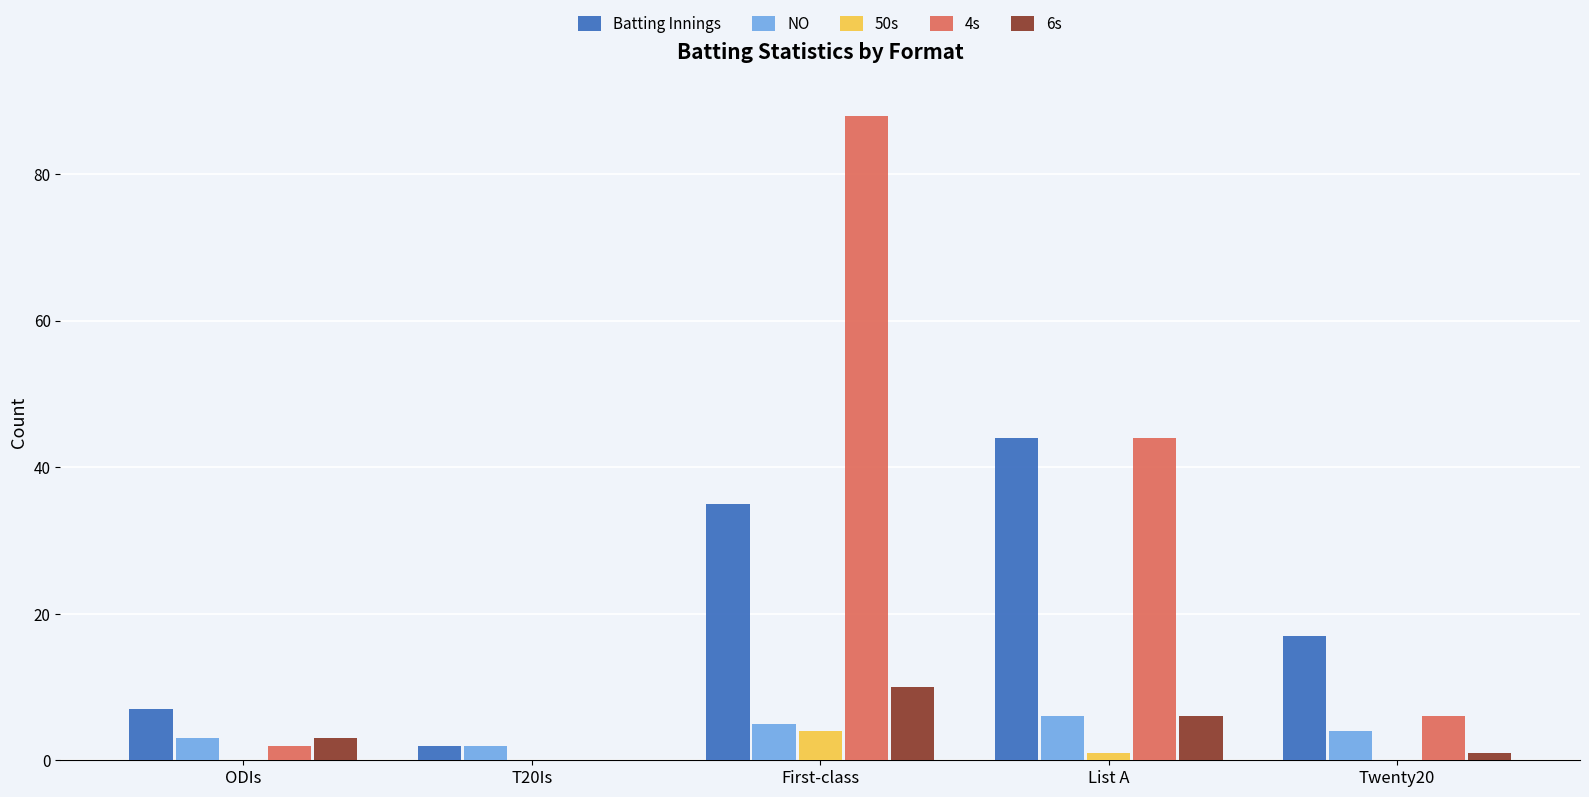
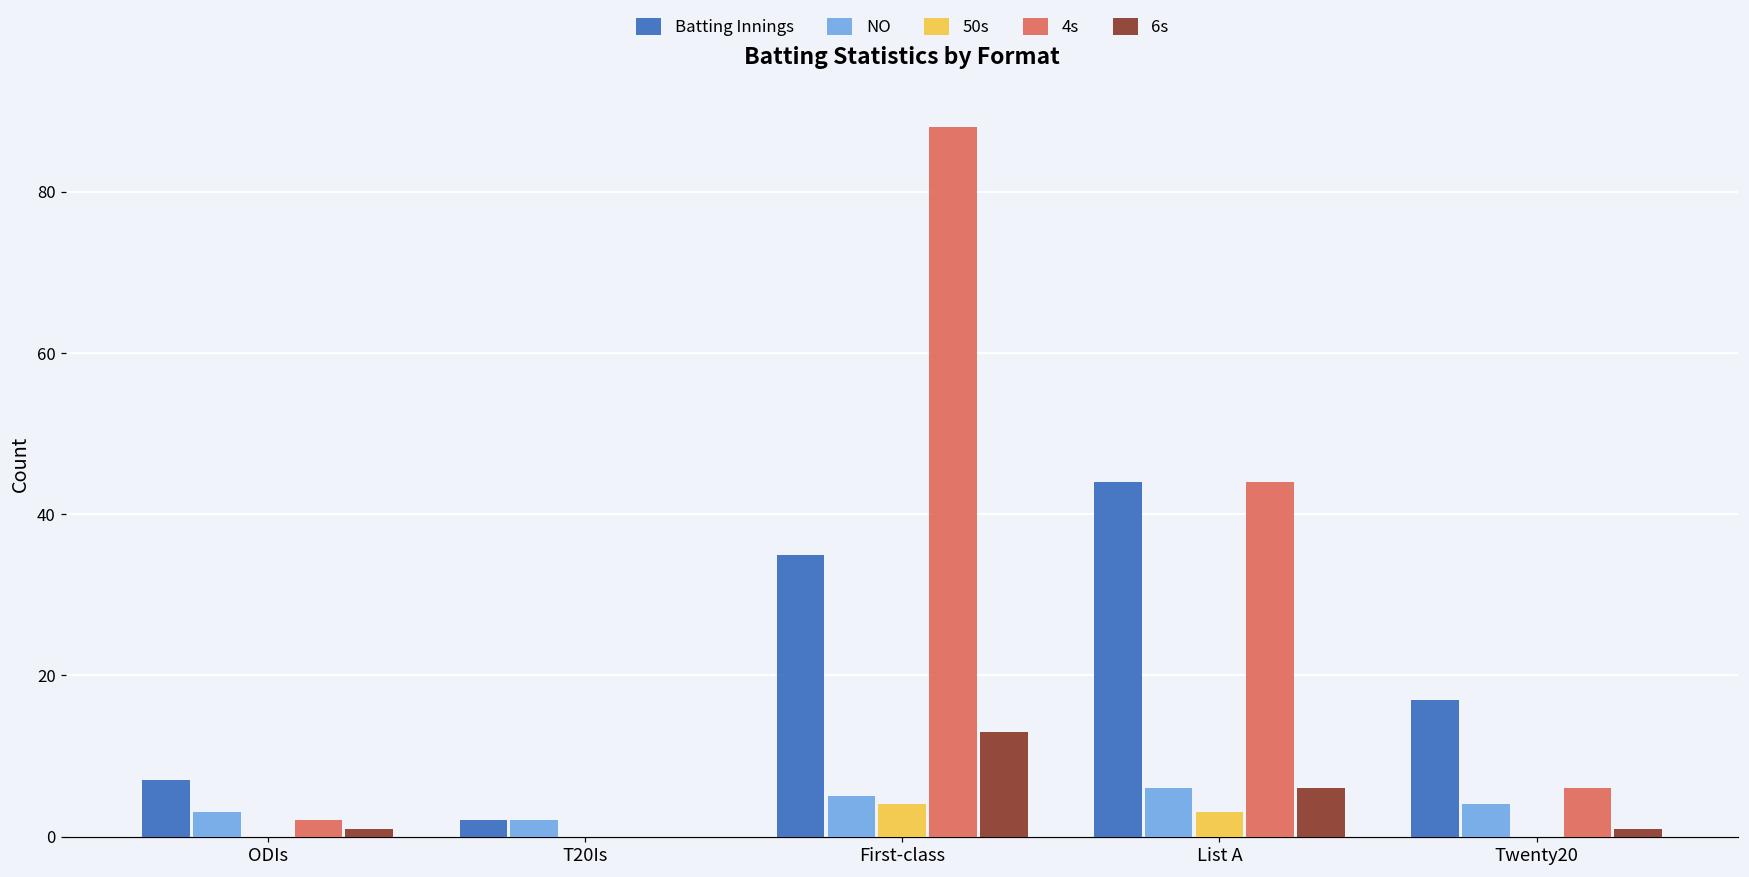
  {
    "Batting Innings": {
      "ODIs": 7,
      "T20Is": 2,
      "First-class": 35,
      "List A": 44,
      "Twenty20": 17
    },
    "NO": {
      "ODIs": 3,
      "T20Is": 2,
      "First-class": 5,
      "List A": 6,
      "Twenty20": 4
    },
    "50s": {
      "ODIs": 0,
      "T20Is": 0,
      "First-class": 4,
-     "List A": 1,
+     "List A": 3,
      "Twenty20": 0
    },
    "4s": {
      "ODIs": 2,
      "T20Is": 0,
      "First-class": 88,
      "List A": 44,
      "Twenty20": 6
    },
    "6s": {
-     "ODIs": 3,
+     "ODIs": 1,
      "T20Is": 0,
-     "First-class": 10,
+     "First-class": 13,
      "List A": 6,
      "Twenty20": 1
    }
  }
